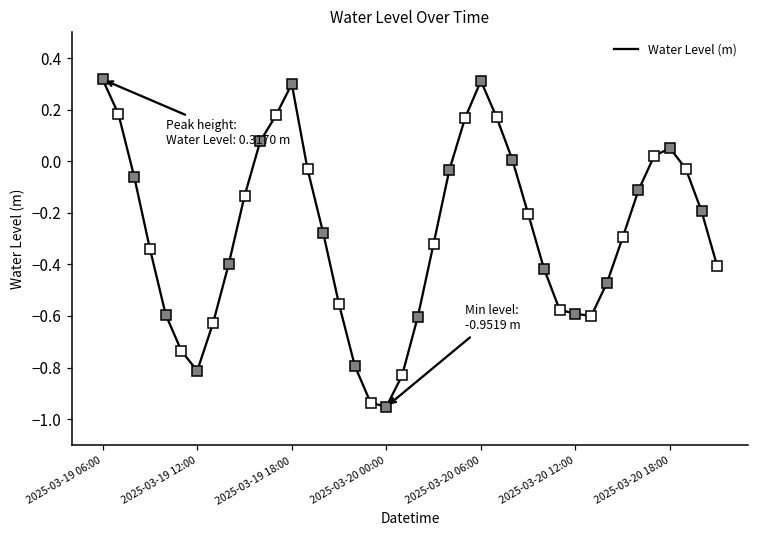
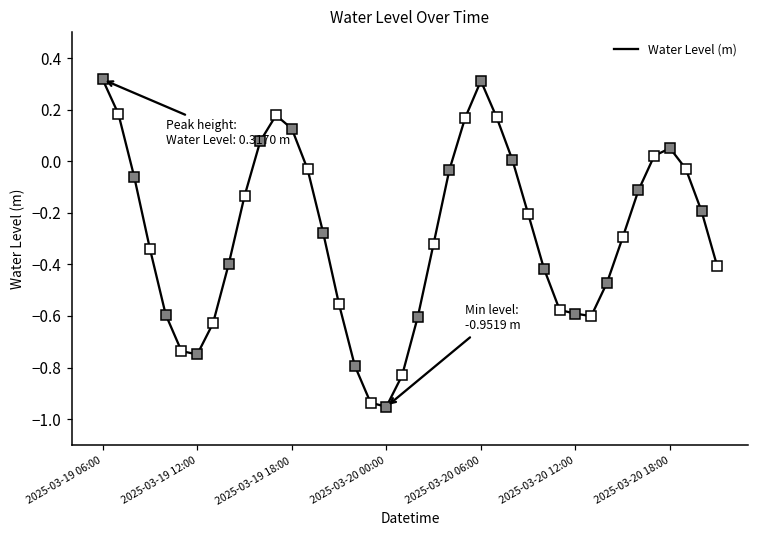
  {
    "Water Level (m)": {
-     "2025-03-19 12:00": -0.81,
-     "2025-03-19 18:00": 0.30
+     "2025-03-19 12:00": -0.75,
+     "2025-03-19 18:00": 0.13
    }
  }
